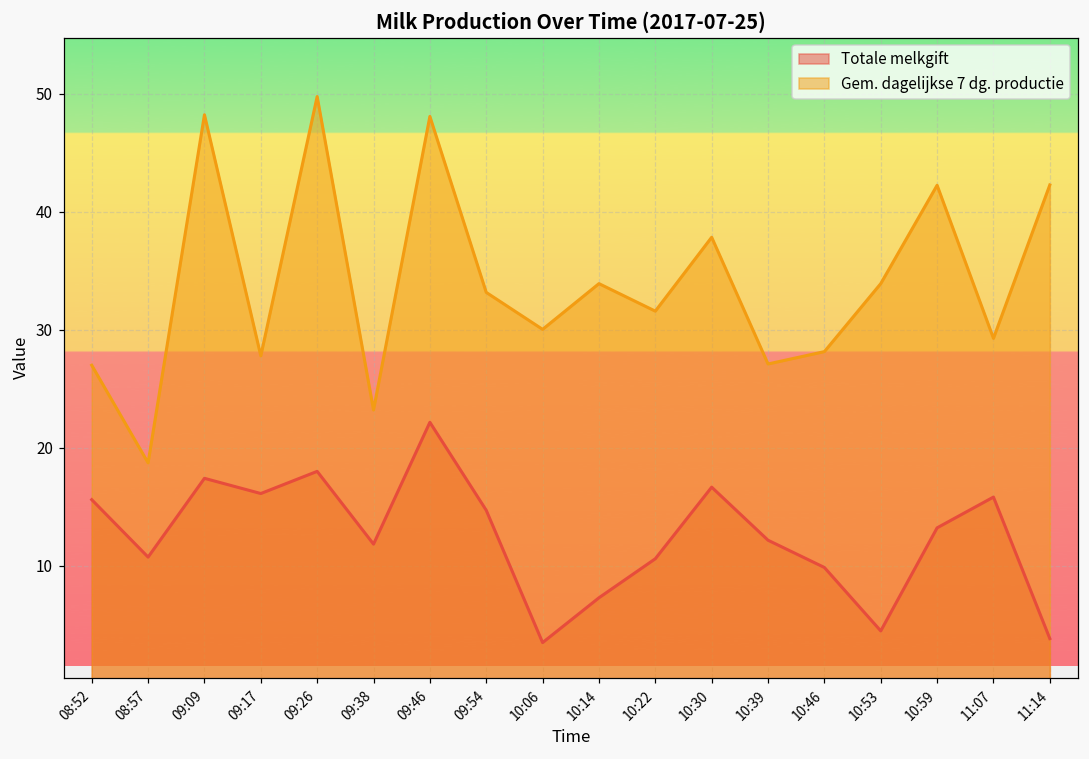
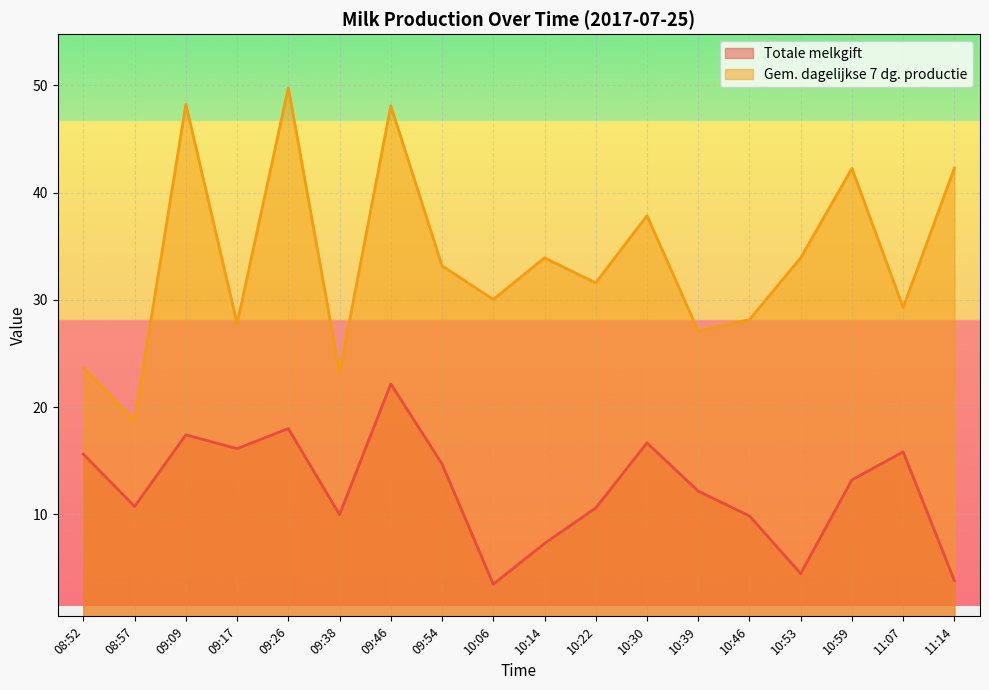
  {
    "Totale melkgift": {
      "08:52": 15.6,
      "08:57": 10.7,
      "09:09": 17.4,
      "09:17": 16.1,
      "09:26": 18.0,
-     "09:38": 11.8,
+     "09:38": 10.0,
      "09:46": 22.2,
      "09:54": 14.7,
      "10:06": 3.5,
      "10:14": 7.3,
      "10:22": 10.6,
      "10:30": 16.7,
      "10:39": 12.2,
      "10:46": 9.9,
      "10:53": 4.5,
      "10:59": 13.2,
      "11:07": 15.8,
      "11:14": 3.8
    },
    "Gem. dagelijkse 7 dg. productie": {
-     "08:52": 27.0,
+     "08:52": 23.7,
      "08:57": 18.7,
      "09:09": 48.2,
      "09:17": 27.8,
      "09:26": 49.8,
      "09:38": 23.2,
      "09:46": 48.1,
      "09:54": 33.2,
      "10:06": 30.0,
      "10:14": 33.9,
      "10:22": 31.6,
      "10:30": 37.9,
      "10:39": 27.1,
      "10:46": 28.2,
      "10:53": 33.9,
      "10:59": 42.3,
      "11:07": 29.3,
      "11:14": 42.3
    }
  }
